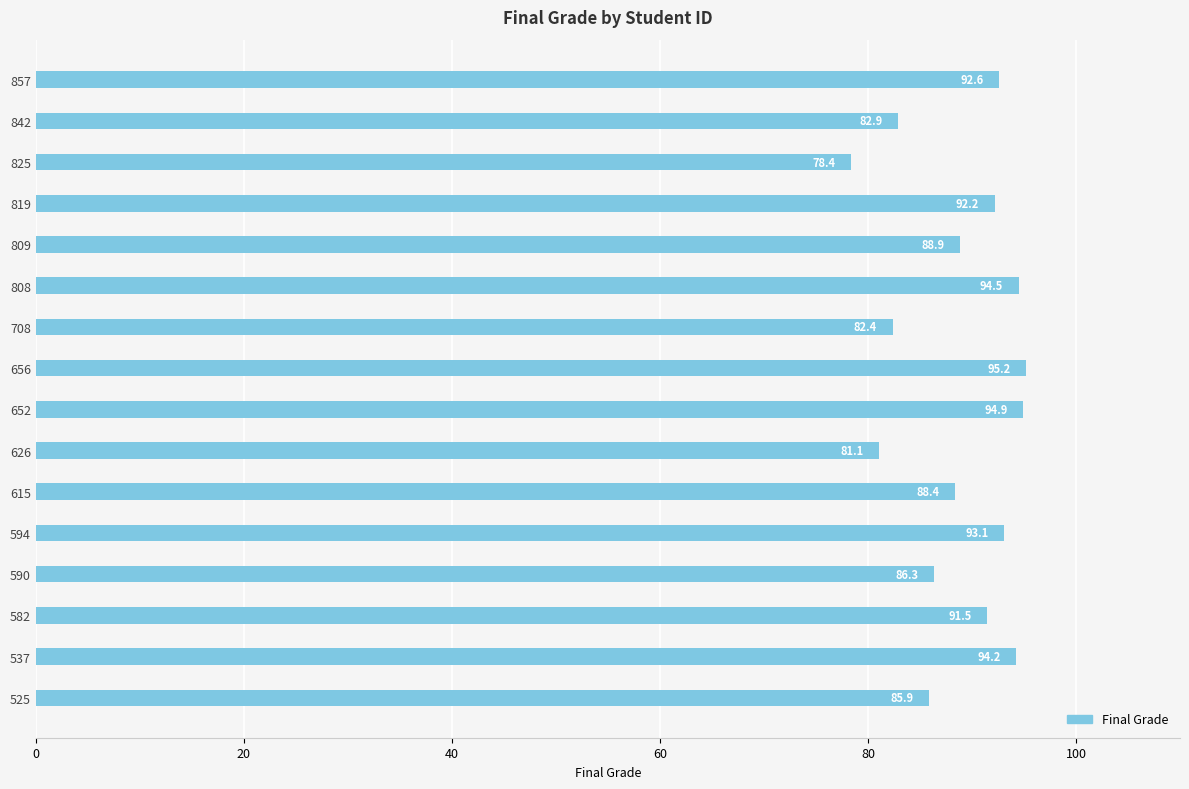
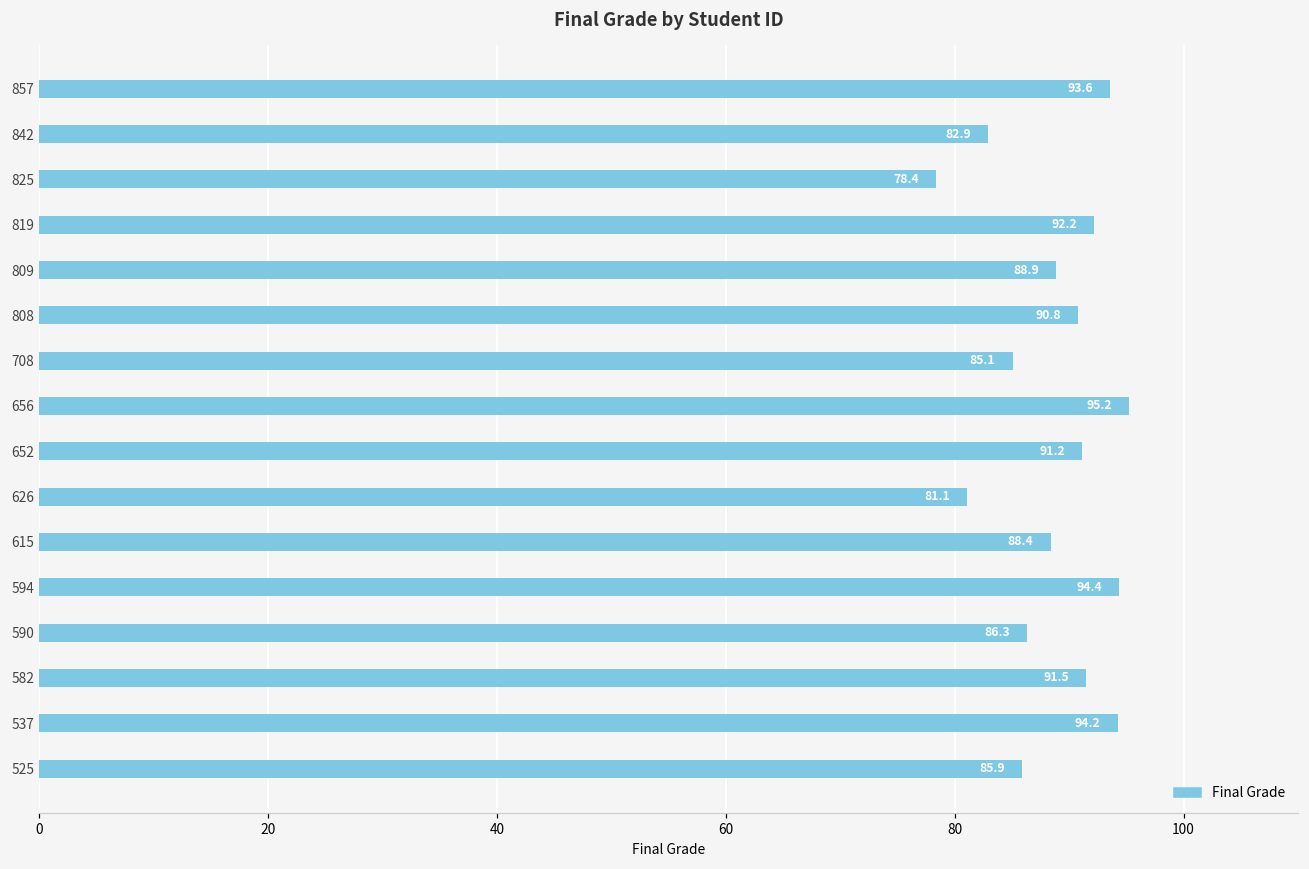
  {
-   "857": 92.6,
+   "857": 93.6,
    "842": 82.9,
    "825": 78.4,
    "819": 92.2,
    "809": 88.9,
-   "808": 94.5,
-   "708": 82.4,
+   "808": 90.8,
+   "708": 85.1,
    "656": 95.2,
-   "652": 94.9,
+   "652": 91.2,
    "626": 81.1,
    "615": 88.4,
-   "594": 93.1,
+   "594": 94.4,
    "590": 86.3,
    "582": 91.5,
    "537": 94.2,
    "525": 85.9
  }
